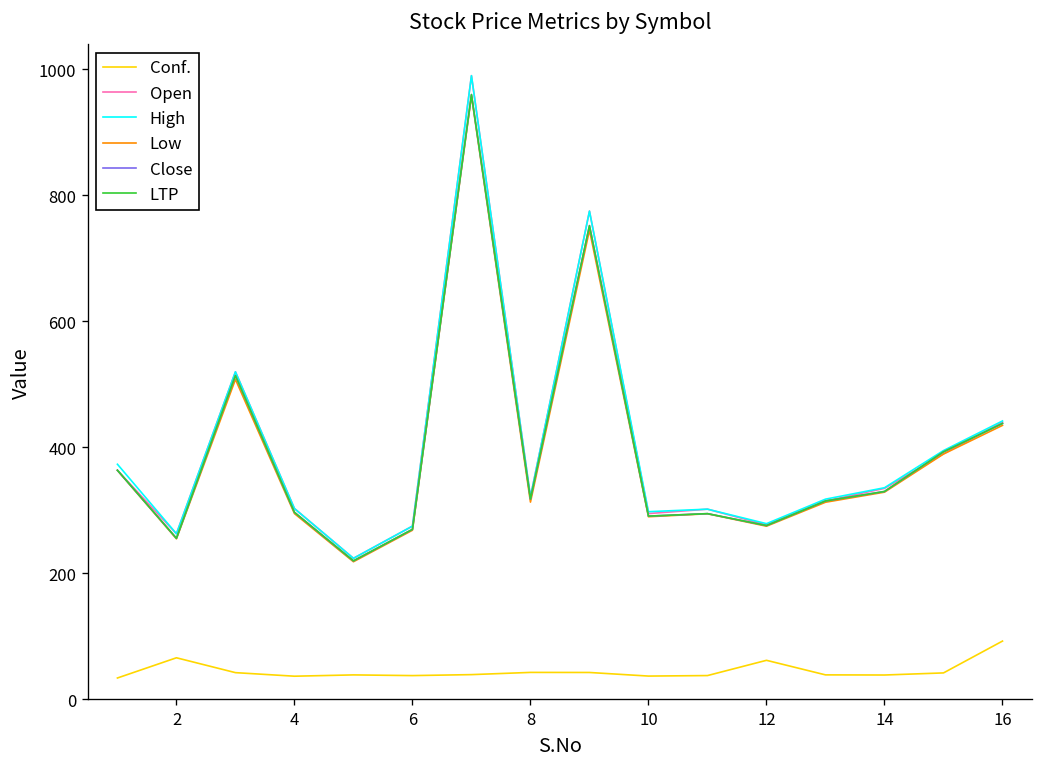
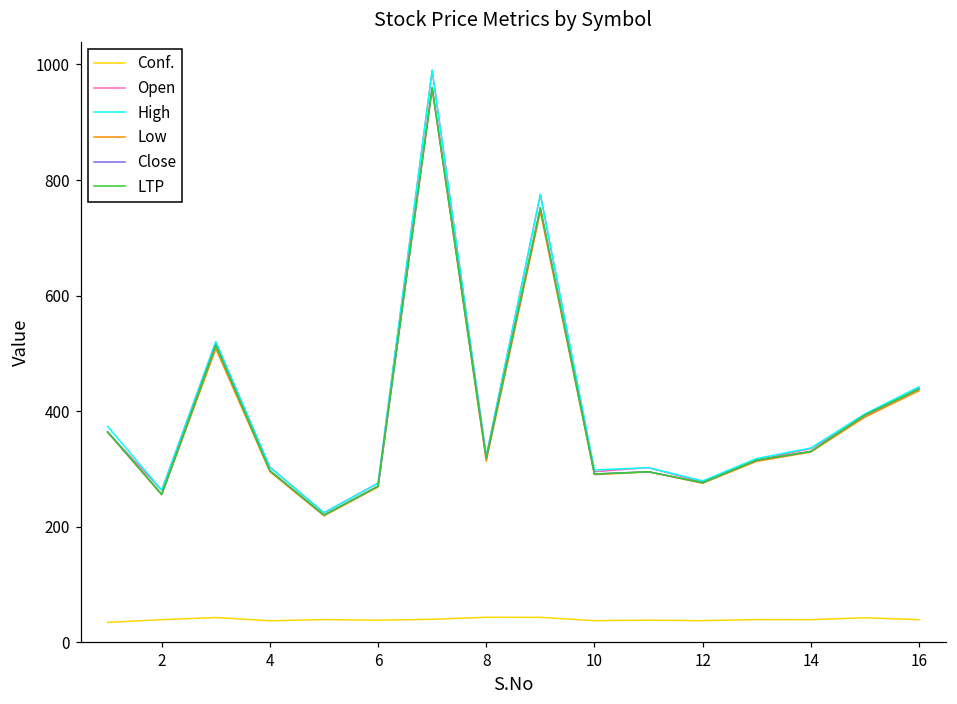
  {
    "Conf.": {
-     "2": 70,
+     "2": 40,
      "4": 40,
      "6": 40,
      "8": 40,
      "10": 40,
-     "12": 60,
+     "12": 40,
      "14": 40,
-     "16": 90
+     "16": 40
    },
    "Low": {
      "8": 310
    }
  }
